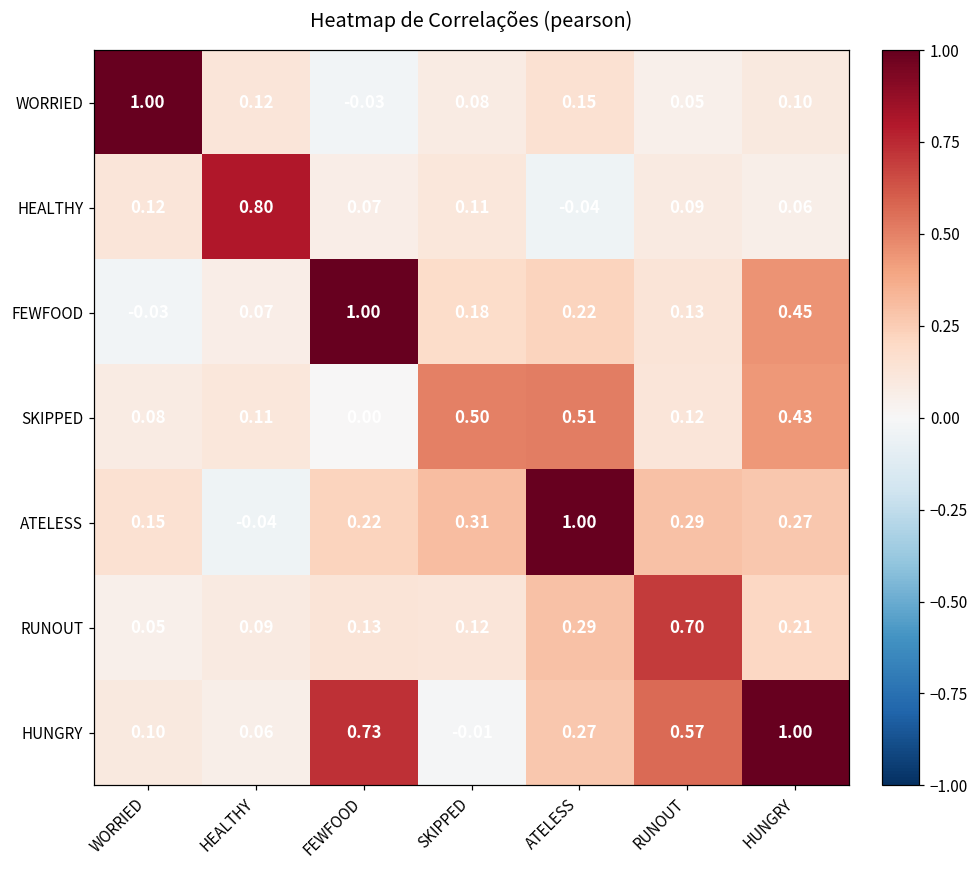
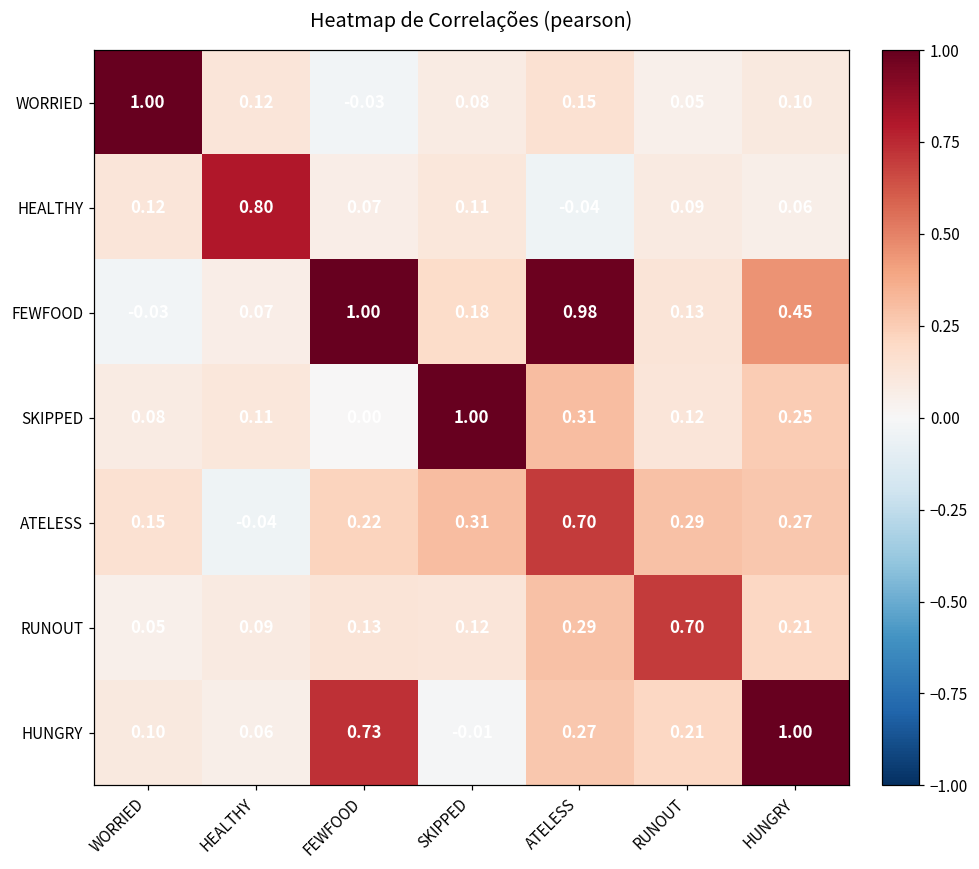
  {
    "WORRIED": {
      "WORRIED": 1.00
    },
    "HEALTHY": {
      "HEALTHY": 0.80
    },
    "FEWFOOD": {
      "FEWFOOD": 1.00,
      "SKIPPED": 0.18,
-     "ATELESS": 0.22,
+     "ATELESS": 0.98,
      "HUNGRY": 0.45
    },
    "SKIPPED": {
-     "SKIPPED": 0.50,
-     "ATELESS": 0.51,
-     "HUNGRY": 0.43
+     "SKIPPED": 1.00,
+     "ATELESS": 0.31,
+     "HUNGRY": 0.25
    },
    "ATELESS": {
      "FEWFOOD": 0.22,
      "SKIPPED": 0.31,
-     "ATELESS": 1.00,
+     "ATELESS": 0.70,
      "RUNOUT": 0.29,
      "HUNGRY": 0.27
    },
    "RUNOUT": {
      "ATELESS": 0.29,
      "RUNOUT": 0.70,
      "HUNGRY": 0.21
    },
    "HUNGRY": {
      "FEWFOOD": 0.73,
      "ATELESS": 0.27,
-     "RUNOUT": 0.57,
+     "RUNOUT": 0.21,
      "HUNGRY": 1.00
    }
  }
